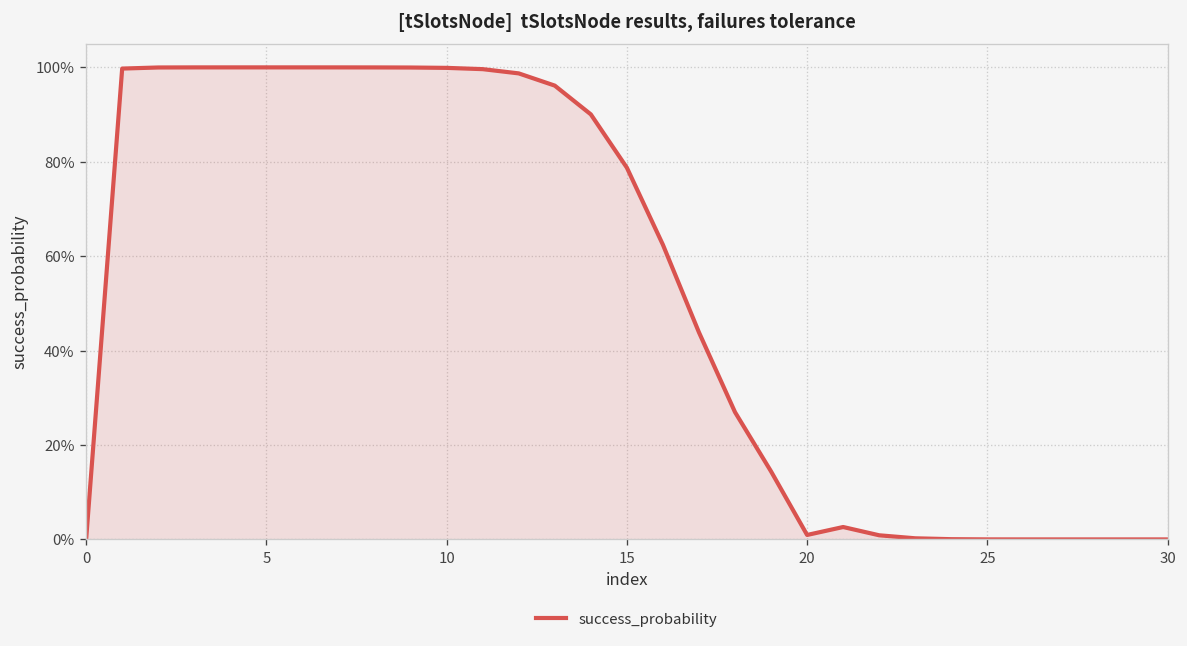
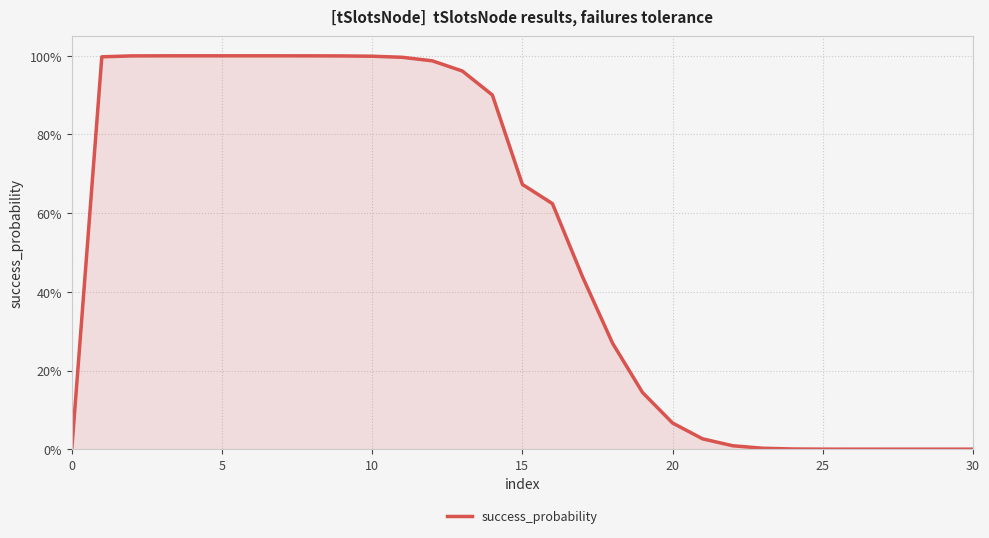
  {
    "0": "0%",
    "5": "100%",
    "10": "100%",
-   "15": "79%",
-   "20": "1%",
+   "15": "67%",
+   "20": "7%",
    "25": "0%",
    "30": "0%"
  }
